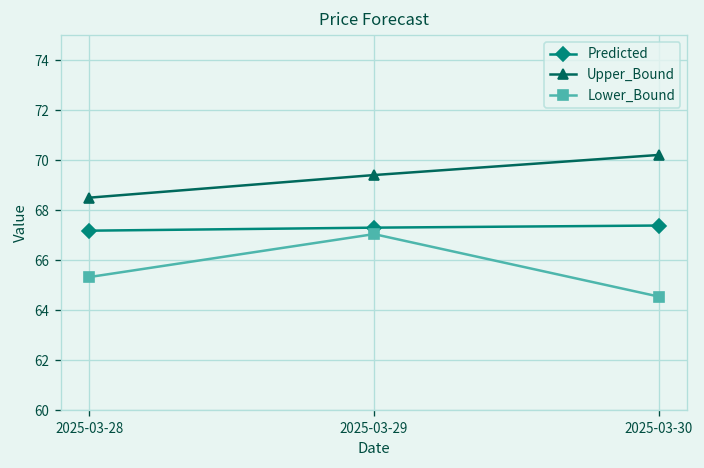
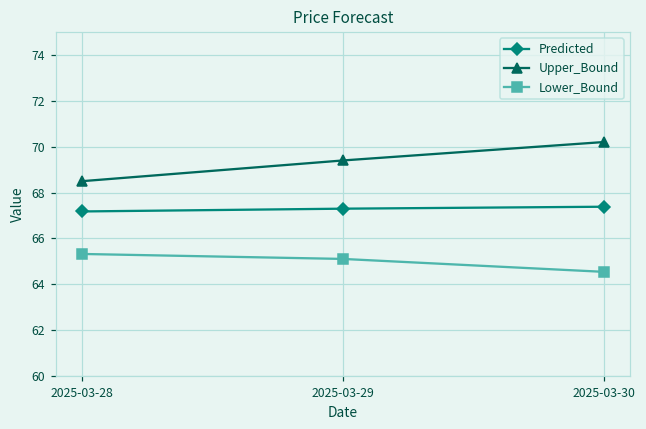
  {
    "Lower_Bound": {
      "2025-03-28": 65.3,
-     "2025-03-29": 67.0,
+     "2025-03-29": 65.1,
      "2025-03-30": 64.5
    }
  }
